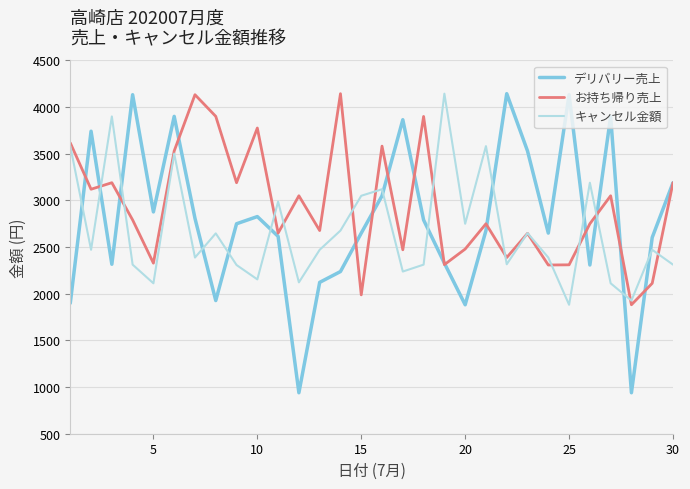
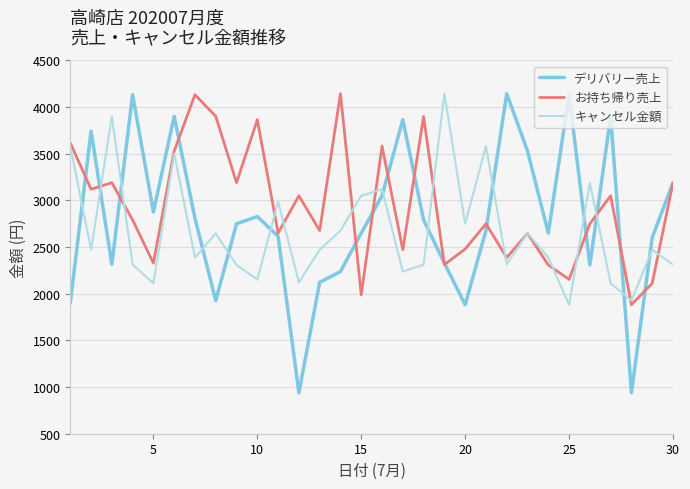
  {
    "お持ち帰り売上": {
      "5": 2300,
-     "10": 3800,
+     "10": 3900,
      "15": 2000,
      "20": 2500,
-     "25": 2300
+     "25": 2200
    }
  }
